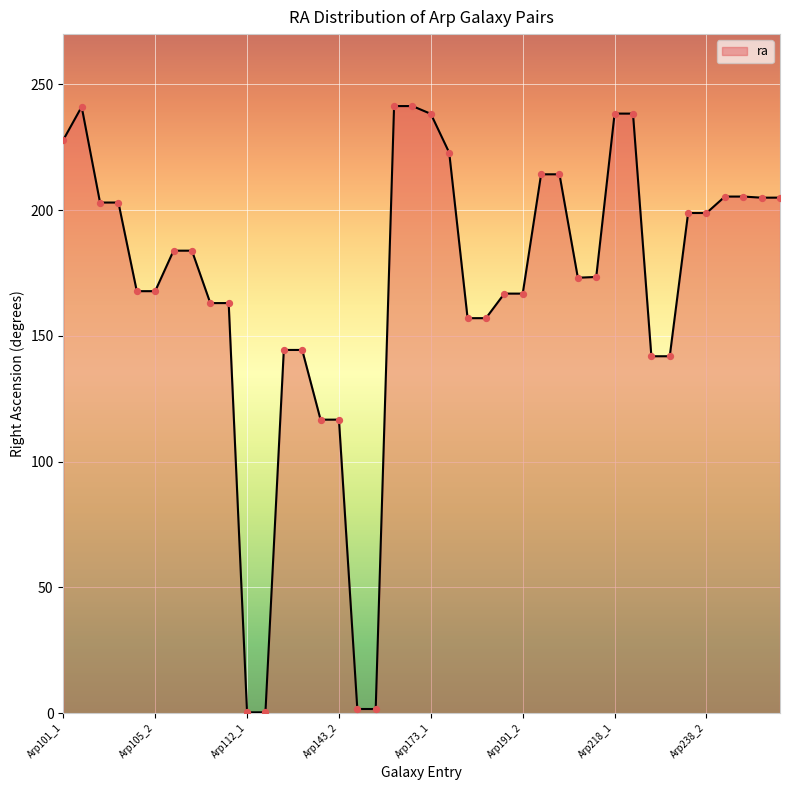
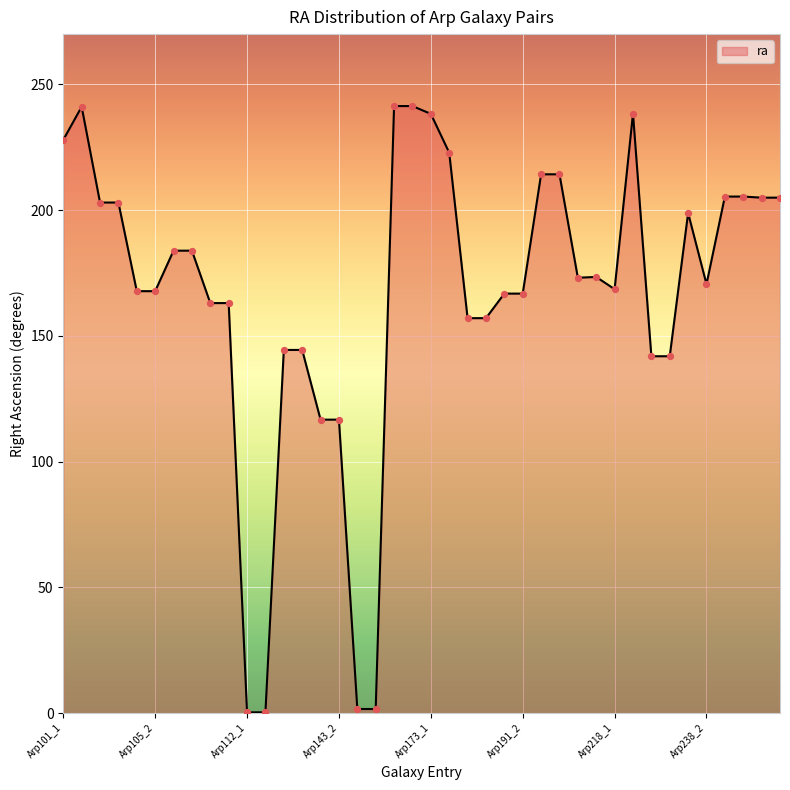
  {
    "Arp101_1": 228,
    "Arp105_2": 168,
    "Arp112_1": 0,
    "Arp143_2": 117,
    "Arp173_1": 238,
    "Arp191_2": 167,
-   "Arp218_1": 238,
-   "Arp238_2": 199
+   "Arp218_1": 169,
+   "Arp238_2": 171
  }
